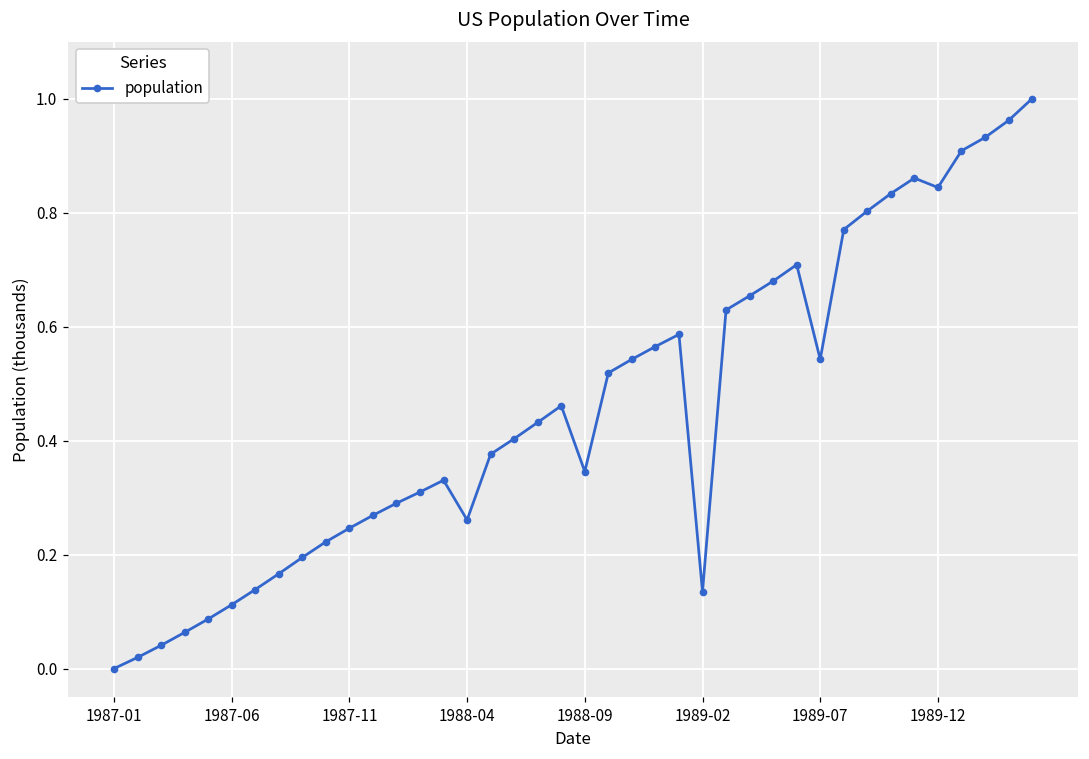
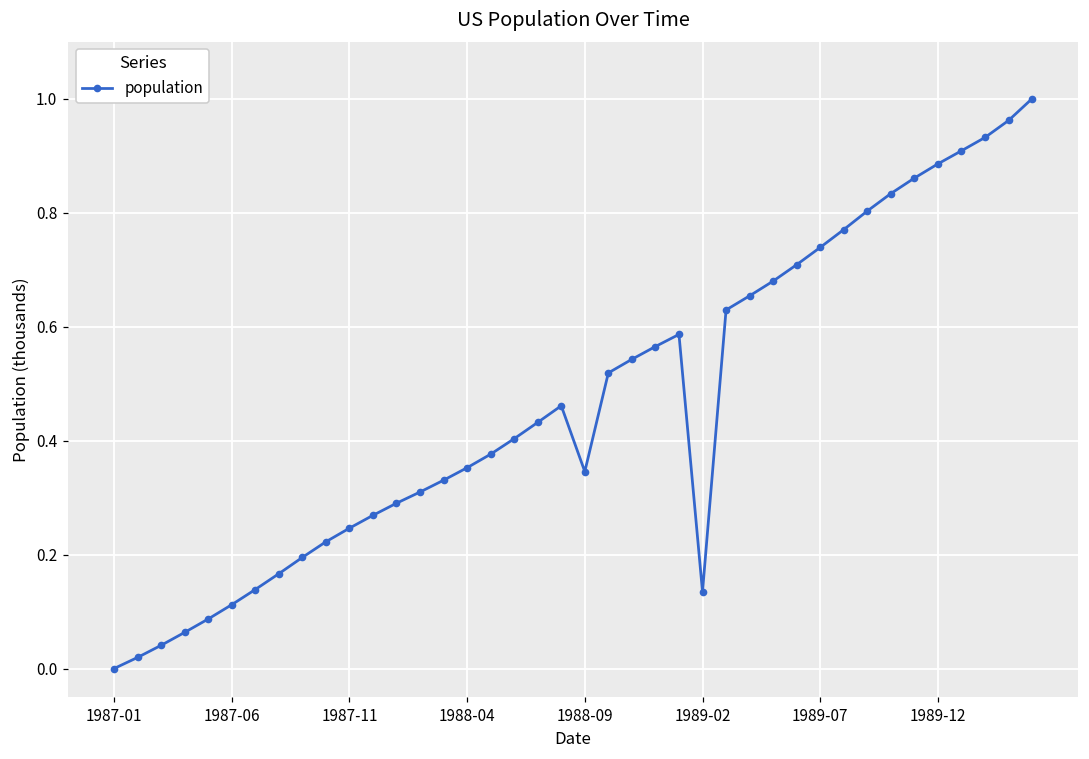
  {
    "1987-01": 0.00,
    "1987-06": 0.11,
    "1987-11": 0.25,
-   "1988-04": 0.26,
+   "1988-04": 0.35,
    "1988-09": 0.35,
    "1989-02": 0.13,
-   "1989-07": 0.54,
-   "1989-12": 0.84
+   "1989-07": 0.74,
+   "1989-12": 0.89
  }
